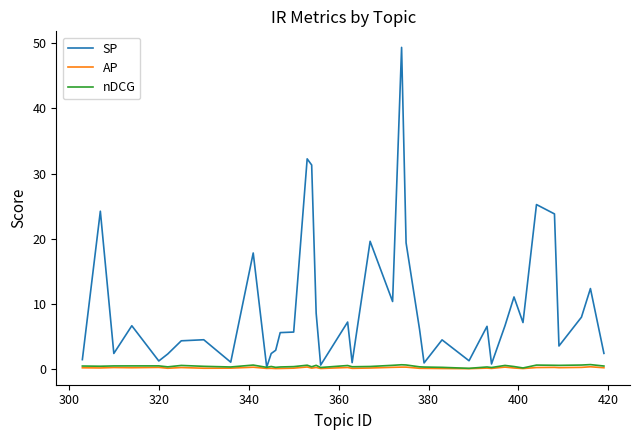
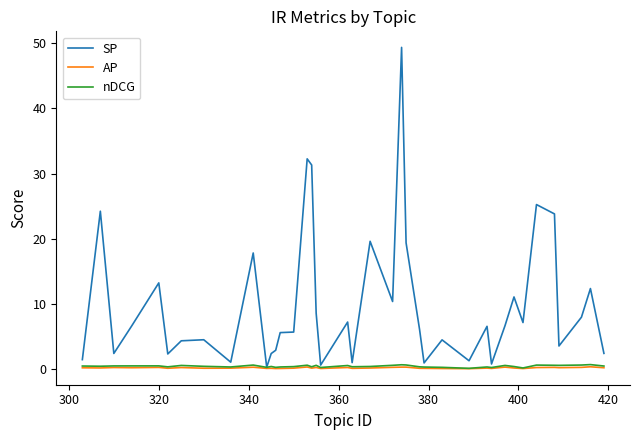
  {
    "SP": {
-     "320": 1
+     "320": 13
    }
  }
